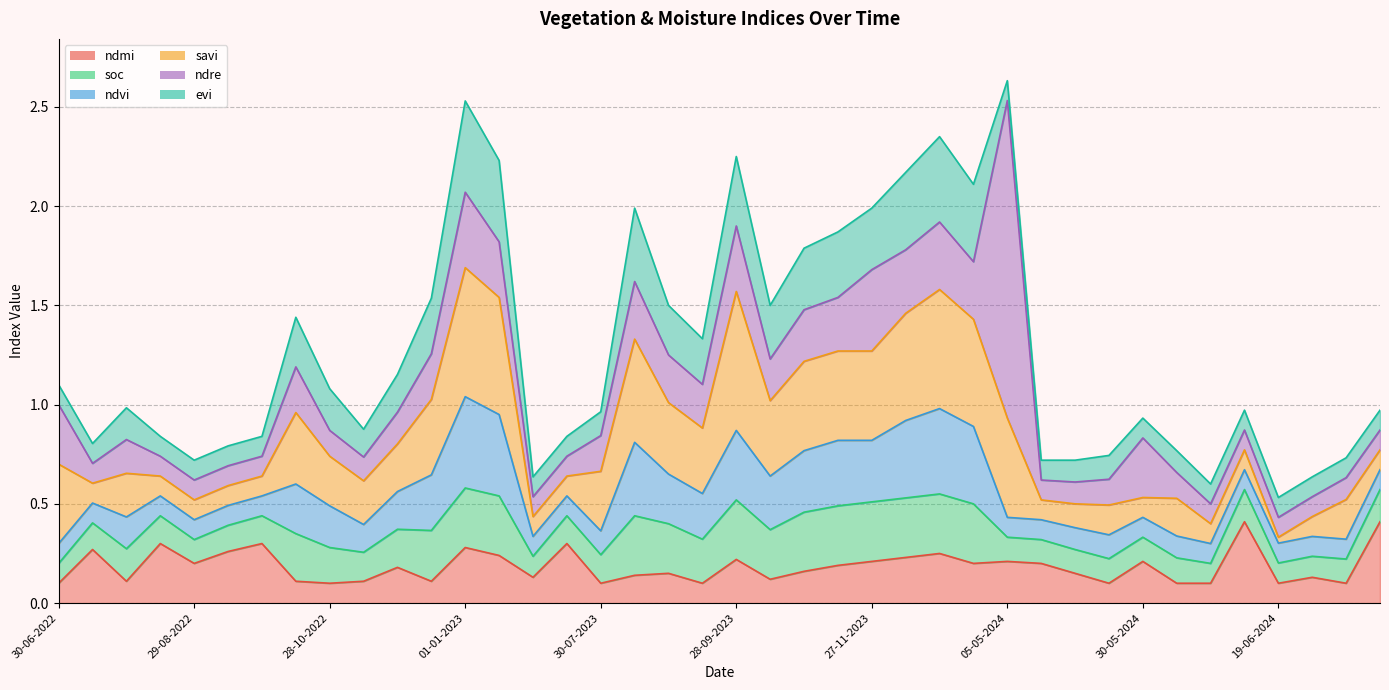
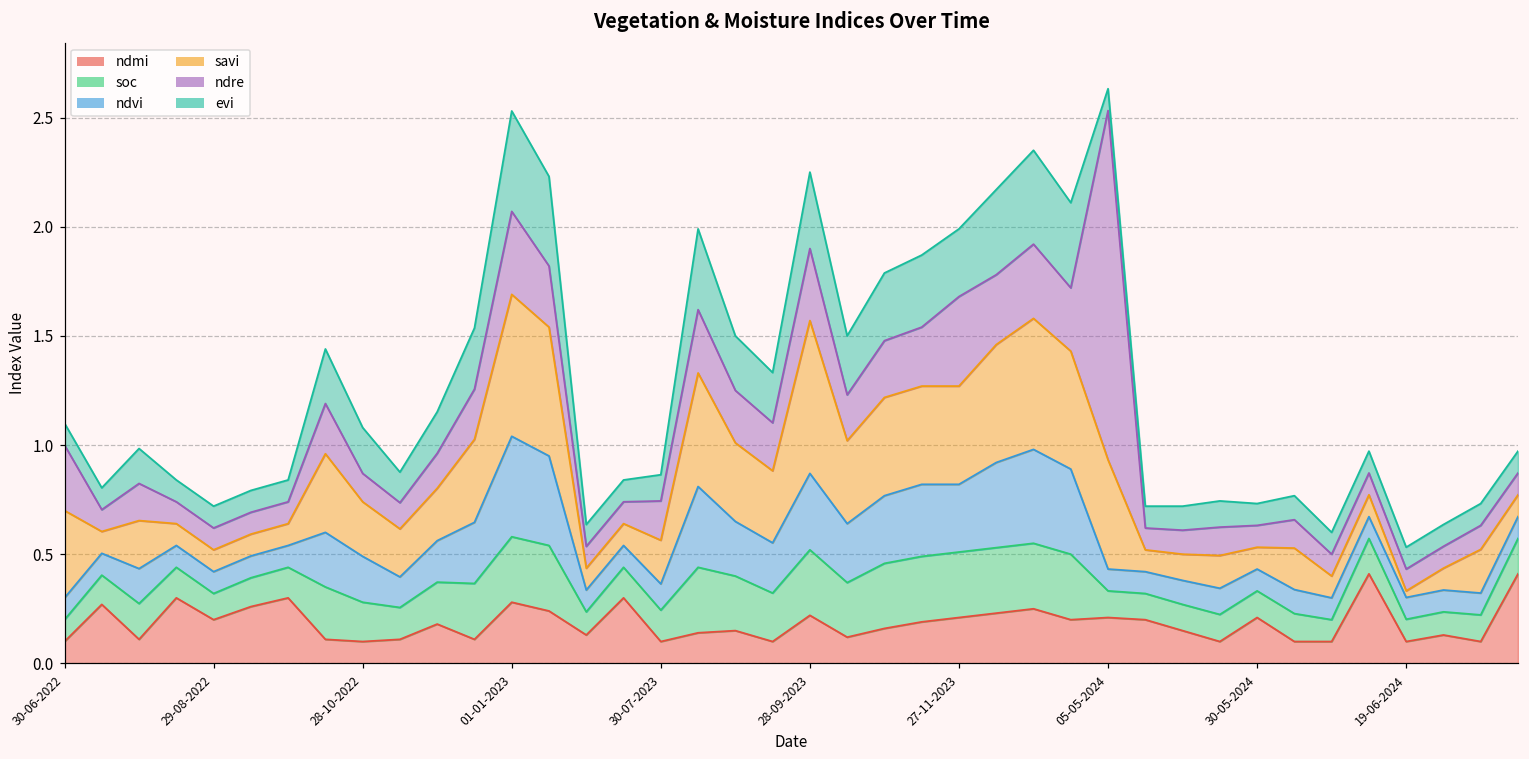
  {
    "ndmi": {
      "30-06-2022": 0.1,
      "29-08-2022": 0.2,
      "28-10-2022": 0.1,
      "01-01-2023": 0.28,
      "30-07-2023": 0.1,
      "28-09-2023": 0.22,
      "27-11-2023": 0.2,
      "05-05-2024": 0.2,
      "30-05-2024": 0.2,
      "19-06-2024": 0.1
    },
    "savi": {
      "30-06-2022": 0.4,
      "29-08-2022": 0.1,
      "28-10-2022": 0.25,
      "01-01-2023": 0.65,
-     "30-07-2023": 0.3,
+     "30-07-2023": 0.2,
      "28-09-2023": 0.7,
      "27-11-2023": 0.45,
      "05-05-2024": 0.5,
      "30-05-2024": 0.1,
      "19-06-2024": 0.03
    },
    "ndre": {
      "30-06-2022": 0.3,
      "29-08-2022": 0.1,
      "28-10-2022": 0.13,
      "01-01-2023": 0.38,
      "30-07-2023": 0.18,
      "28-09-2023": 0.33,
      "27-11-2023": 0.4,
      "05-05-2024": 1.6,
-     "30-05-2024": 0.3,
+     "30-05-2024": 0.1,
      "19-06-2024": 0.1
    }
  }
